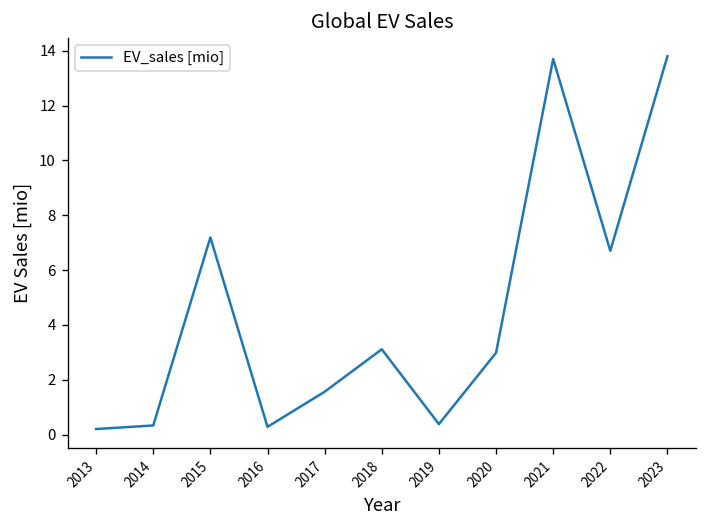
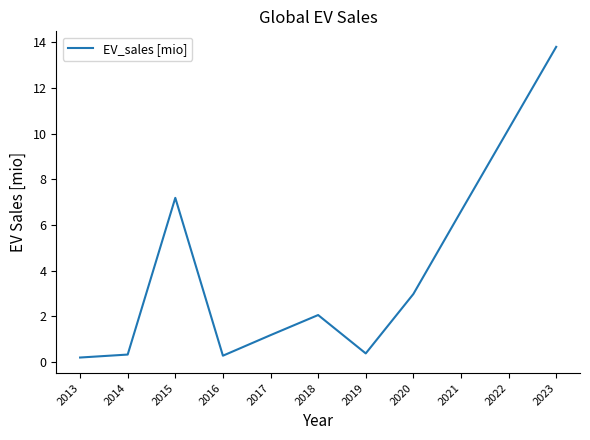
  {
    "2013": 0.2,
    "2014": 0.3,
    "2015": 7.2,
    "2016": 0.3,
-   "2017": 1.6,
-   "2018": 3.1,
+   "2017": 1.2,
+   "2018": 2.1,
    "2019": 0.4,
    "2020": 3.0,
-   "2021": 13.7,
-   "2022": 6.7,
+   "2021": 6.6,
+   "2022": 10.2,
    "2023": 13.8
  }
